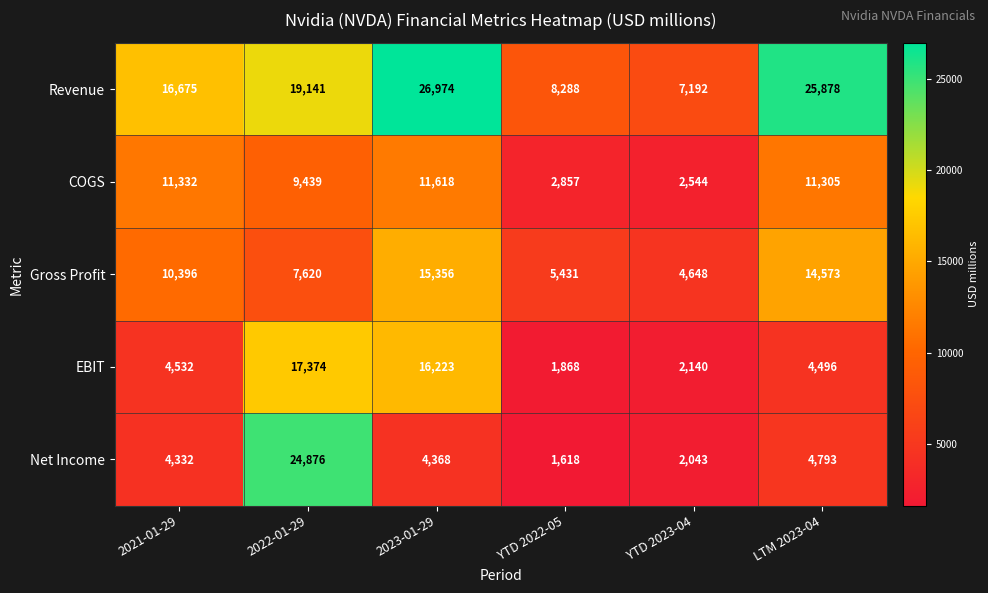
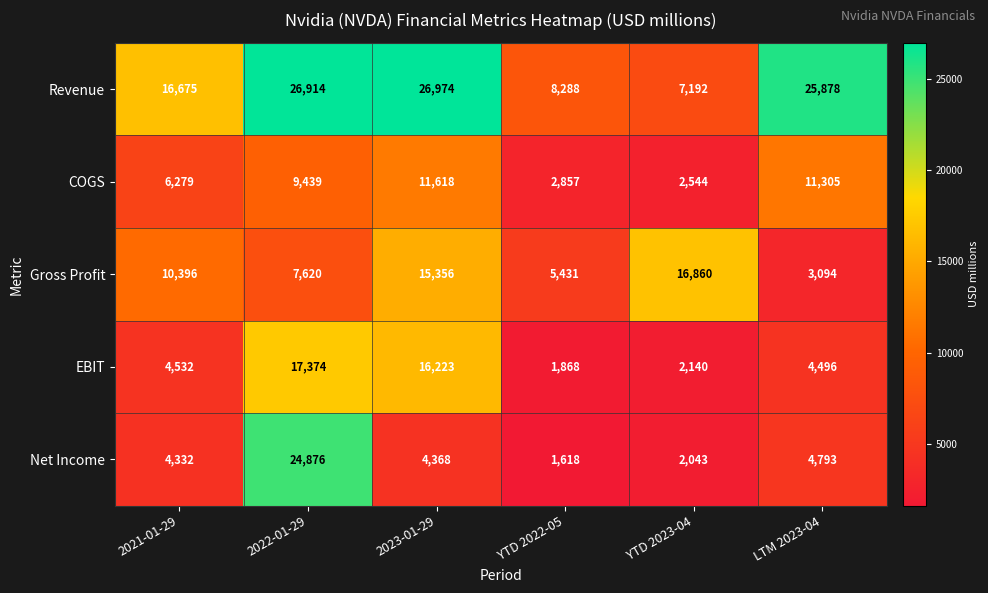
  {
    "Revenue": {
      "2021-01-29": "16,675",
-     "2022-01-29": "19,141",
+     "2022-01-29": "26,914",
      "2023-01-29": "26,974",
      "YTD 2022-05": "8,288",
      "YTD 2023-04": "7,192",
      "LTM 2023-04": "25,878"
    },
    "COGS": {
-     "2021-01-29": "11,332",
+     "2021-01-29": "6,279",
      "2022-01-29": "9,439",
      "2023-01-29": "11,618",
      "YTD 2022-05": "2,857",
      "YTD 2023-04": "2,544",
      "LTM 2023-04": "11,305"
    },
    "Gross Profit": {
      "2021-01-29": "10,396",
      "2022-01-29": "7,620",
      "2023-01-29": "15,356",
      "YTD 2022-05": "5,431",
-     "YTD 2023-04": "4,648",
-     "LTM 2023-04": "14,573"
+     "YTD 2023-04": "16,860",
+     "LTM 2023-04": "3,094"
    },
    "EBIT": {
      "2021-01-29": "4,532",
      "2022-01-29": "17,374",
      "2023-01-29": "16,223",
      "YTD 2022-05": "1,868",
      "YTD 2023-04": "2,140",
      "LTM 2023-04": "4,496"
    },
    "Net Income": {
      "2021-01-29": "4,332",
      "2022-01-29": "24,876",
      "2023-01-29": "4,368",
      "YTD 2022-05": "1,618",
      "YTD 2023-04": "2,043",
      "LTM 2023-04": "4,793"
    }
  }
